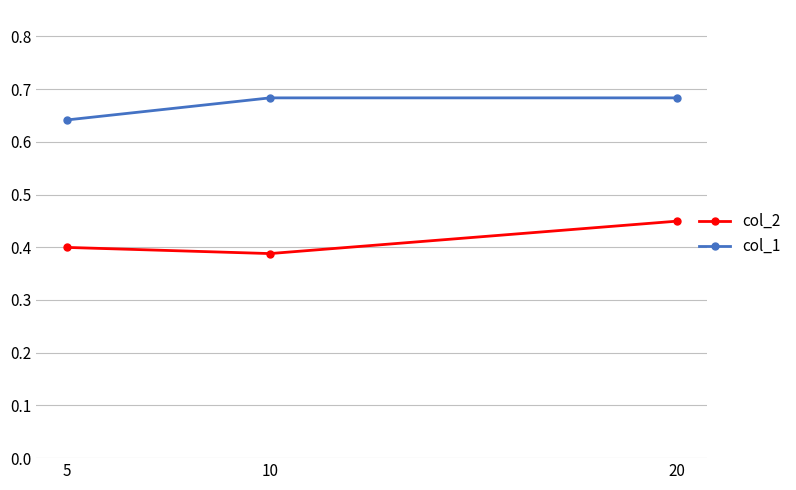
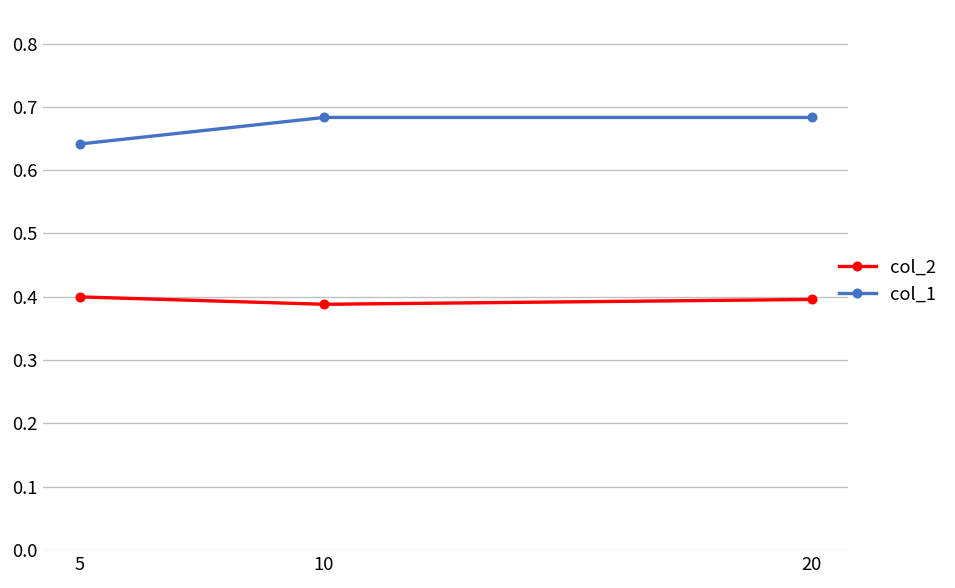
  {
    "col_2": {
      "5": 0.40,
      "10": 0.39,
-     "20": 0.45
+     "20": 0.40
    },
    "col_1": {
      "5": 0.64,
      "10": 0.68,
      "20": 0.68
    }
  }
